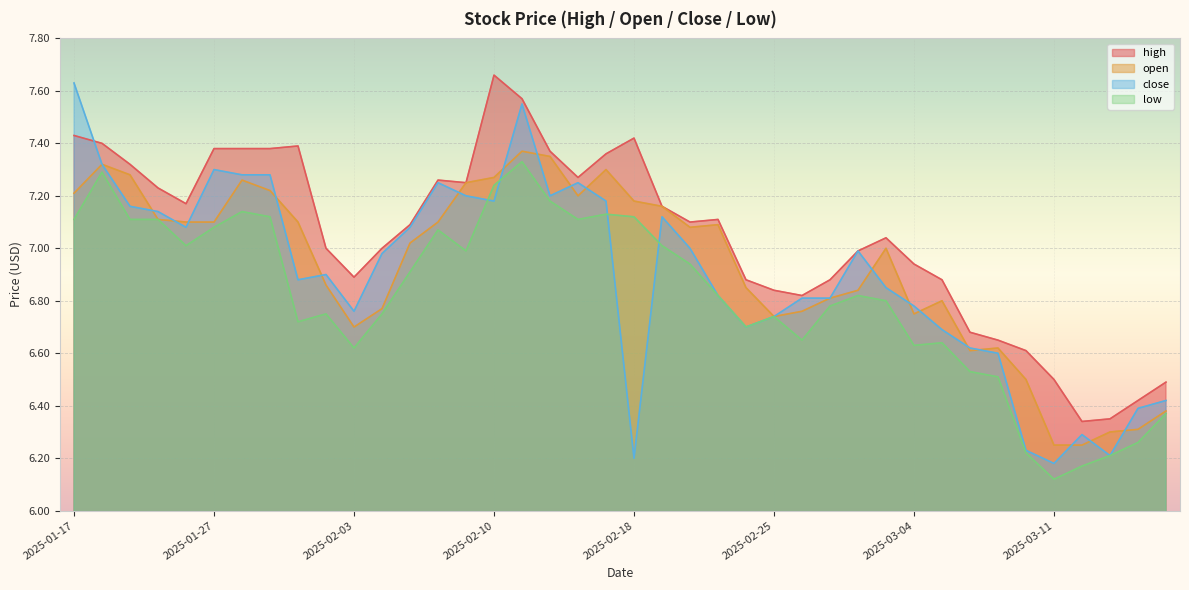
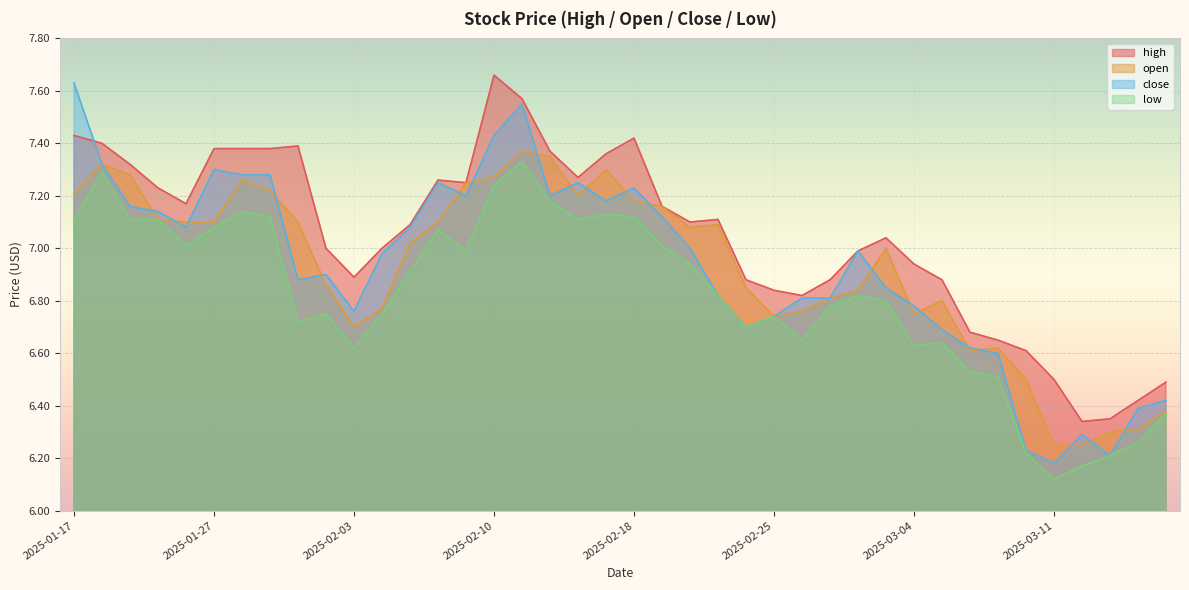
  {
    "high": {
      "2025-01-17": 7.43,
      "2025-01-27": 7.38,
      "2025-02-03": 6.89,
      "2025-02-10": 7.66,
      "2025-02-18": 7.42,
      "2025-02-25": 6.84,
      "2025-03-04": 6.94,
      "2025-03-11": 6.50
    },
    "open": {
      "2025-01-17": 7.21,
      "2025-01-27": 7.10,
      "2025-02-03": 6.70,
      "2025-02-10": 7.27,
      "2025-02-18": 7.18,
      "2025-03-04": 6.75,
      "2025-03-11": 6.25
    },
    "close": {
      "2025-01-17": 7.63,
      "2025-01-27": 7.30,
      "2025-02-03": 6.76,
-     "2025-02-10": 7.18,
-     "2025-02-18": 6.20,
+     "2025-02-10": 7.43,
+     "2025-02-18": 7.23,
      "2025-03-04": 6.78,
      "2025-03-11": 6.18
    },
    "low": {
      "2025-01-17": 7.11,
      "2025-01-27": 7.08,
      "2025-02-03": 6.62,
      "2025-02-10": 7.24,
      "2025-02-18": 7.12,
      "2025-03-04": 6.63,
      "2025-03-11": 6.12
    }
  }
